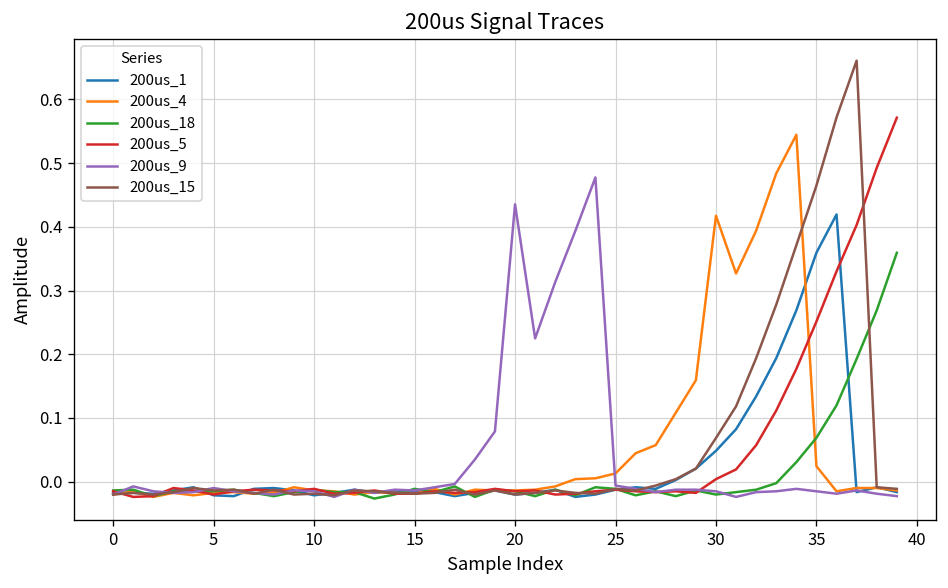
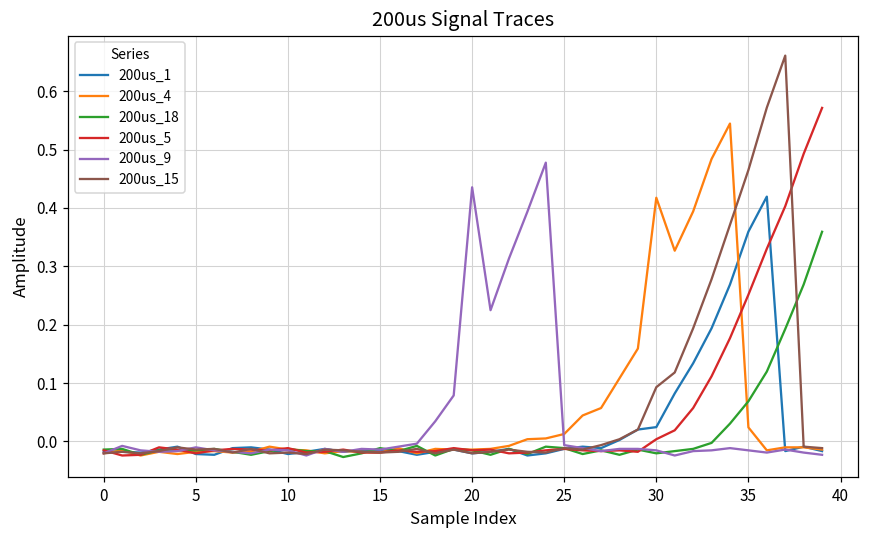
  {
    "200us_1": {
-     "30": 0.05,
+     "30": 0.02,
      "35": 0.36
    },
    "200us_4": {
      "25": 0.01,
      "30": 0.42,
      "35": 0.02
    },
    "200us_18": {
      "30": -0.02,
      "35": 0.07
    },
    "200us_5": {
      "30": 0.00,
      "35": 0.25
    },
    "200us_9": {
      "20": 0.44,
      "25": -0.01,
      "30": -0.02,
      "35": -0.02
    },
    "200us_15": {
-     "30": 0.07,
+     "30": 0.09,
      "35": 0.46
    }
  }
